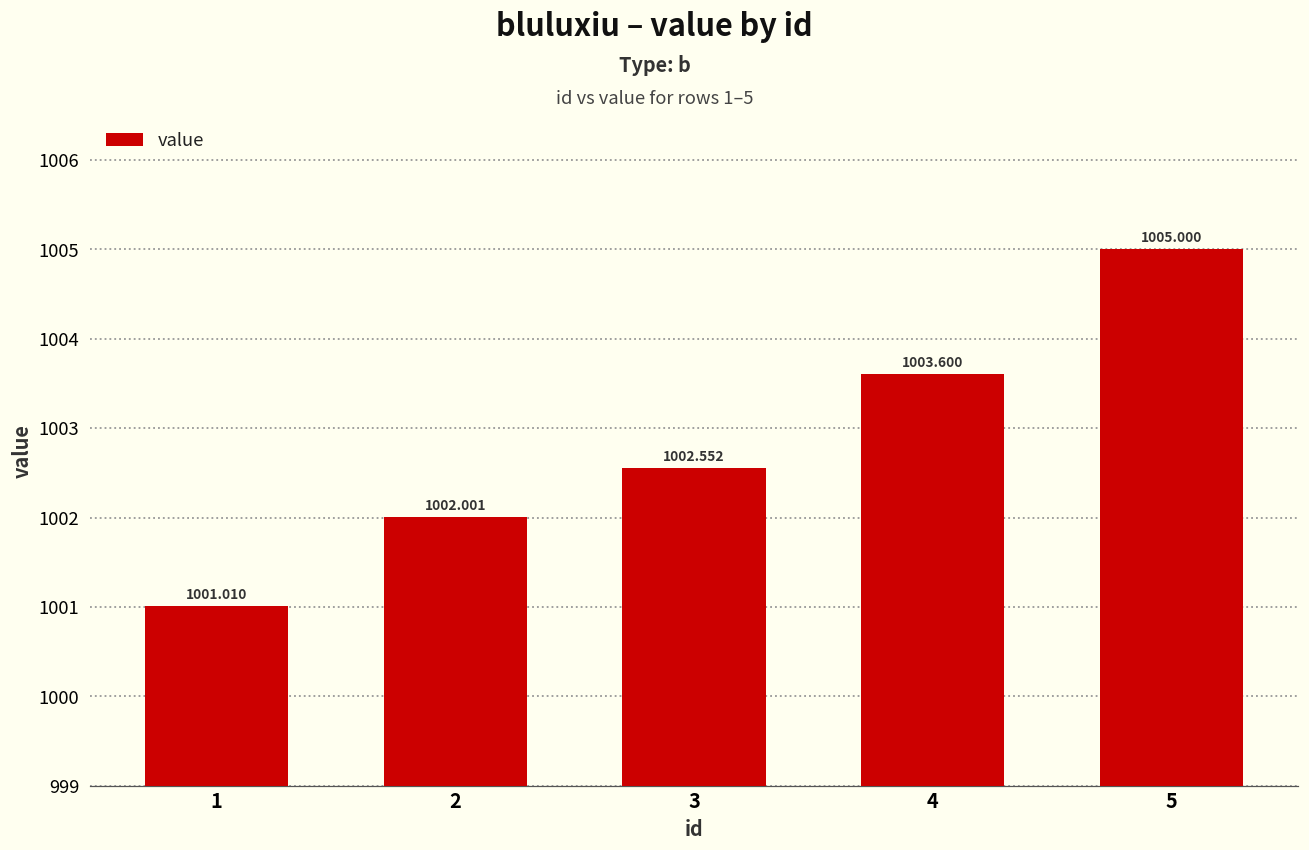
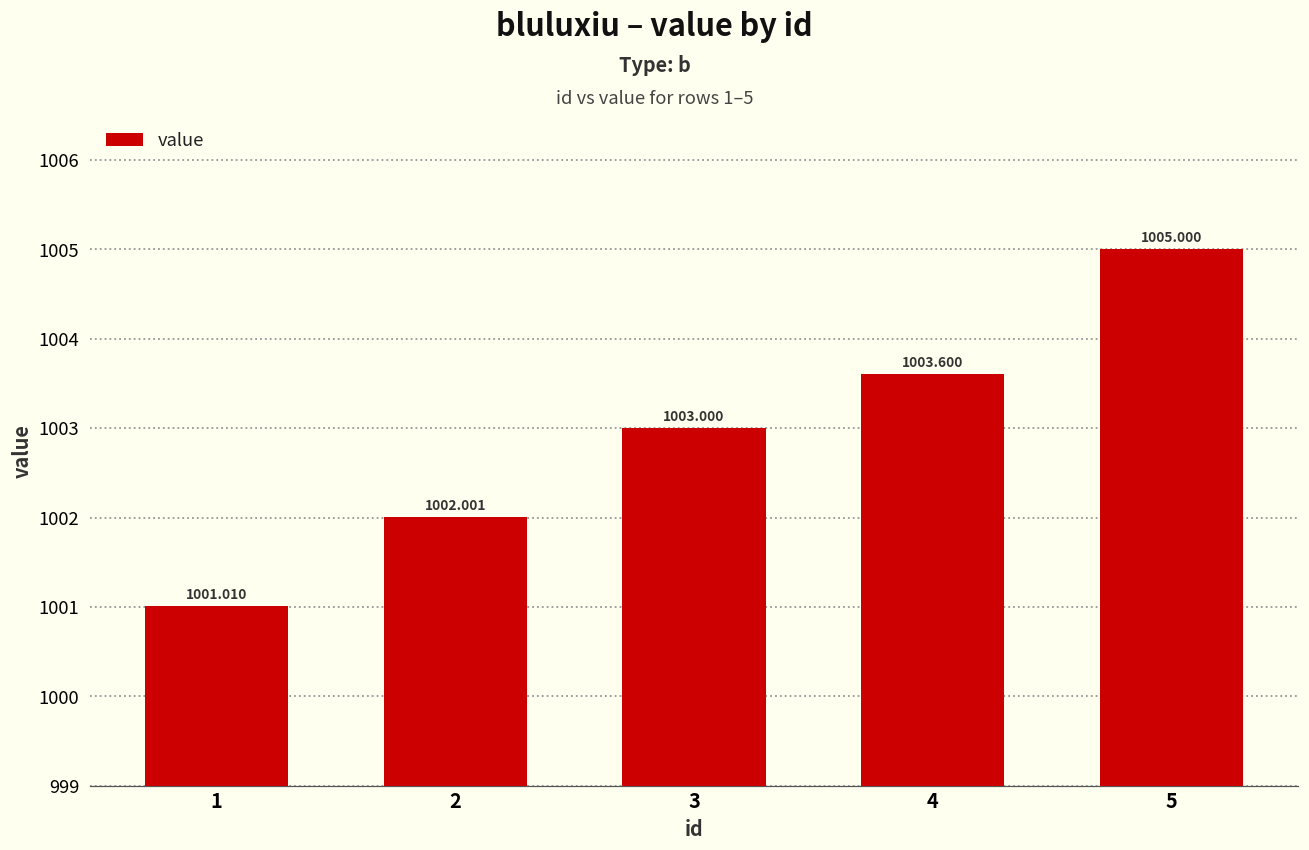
  {
    "1": 1001.010,
    "2": 1002.001,
-   "3": 1002.552,
+   "3": 1003.000,
    "4": 1003.600,
    "5": 1005.000
  }
